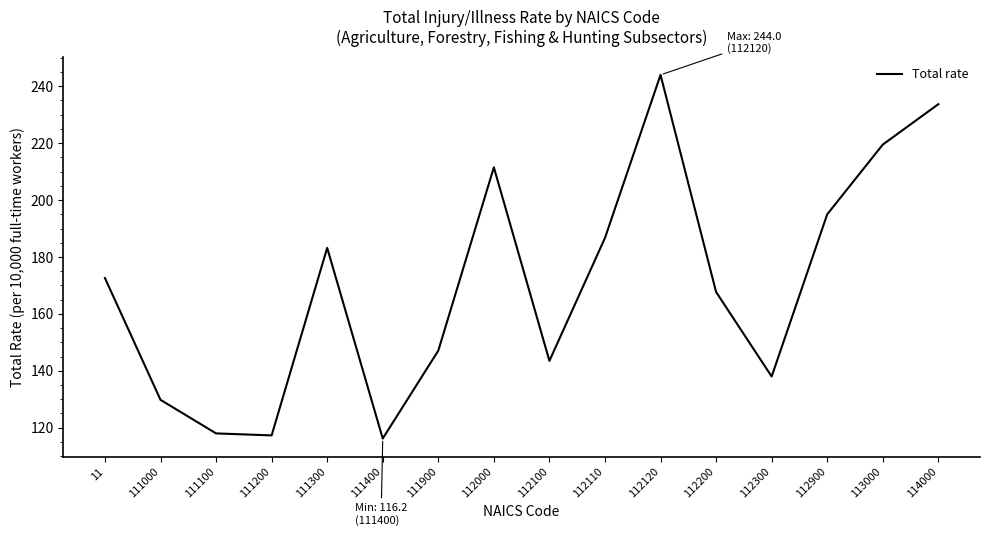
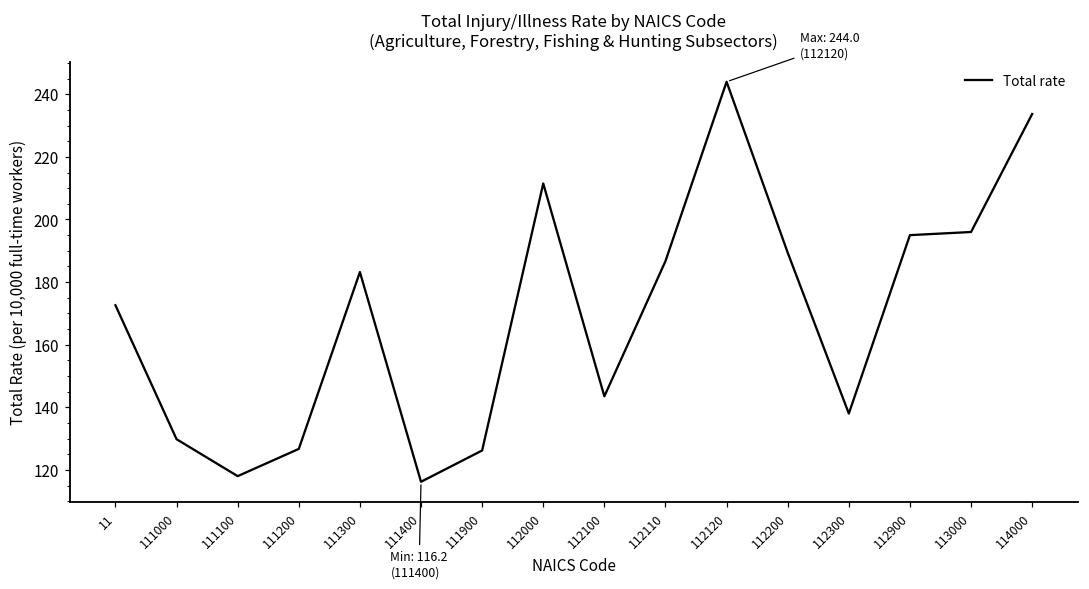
  {
    "11": 173,
    "111000": 130,
    "111100": 118,
-   "111200": 117,
+   "111200": 127,
    "111300": 183,
-   "111900": 147,
+   "111900": 126,
    "112000": 212,
    "112100": 144,
    "112110": 187,
-   "112200": 168,
+   "112200": 189,
    "112300": 138,
    "112900": 195,
-   "113000": 220,
+   "113000": 196,
    "114000": 234
  }
